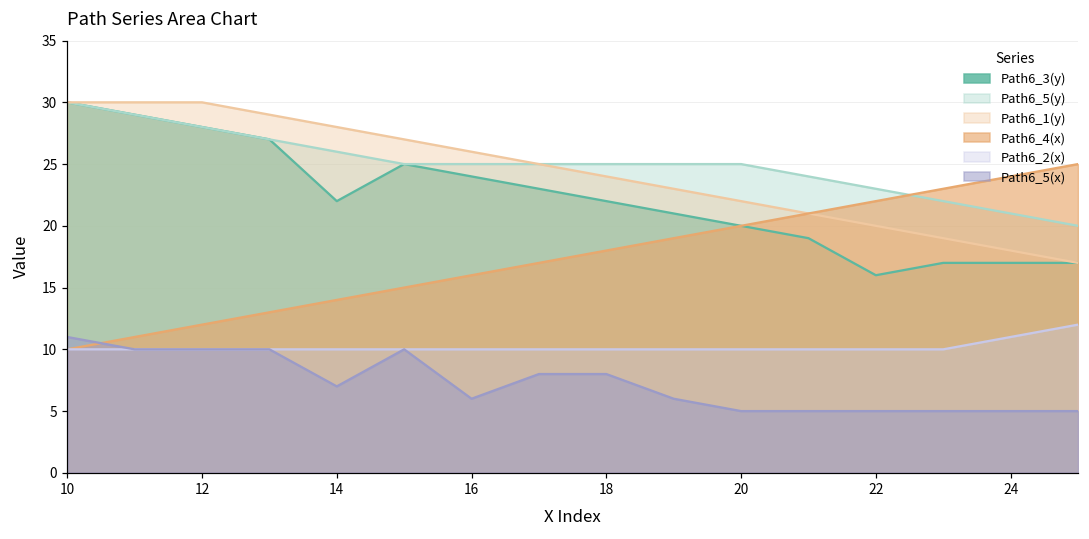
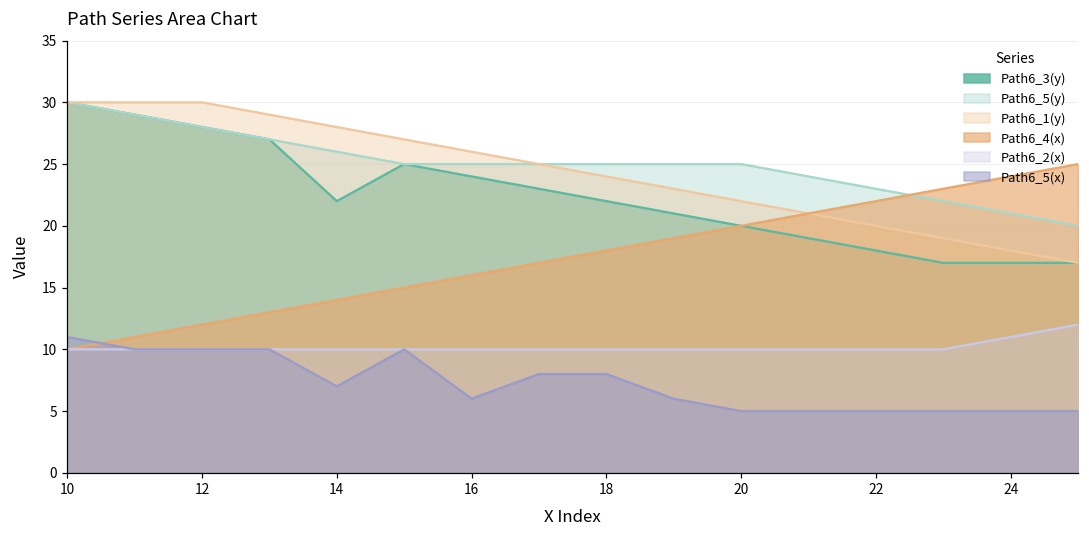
  {
    "Path6_3(y)": {
      "14": 22,
      "16": 24,
      "18": 22,
-     "22": 16,
+     "22": 18,
      "24": 17
    },
    "Path6_5(x)": {
      "10": 11,
      "14": 7,
      "16": 6,
      "18": 8,
      "20": 5,
      "22": 5,
      "24": 5
    }
  }
